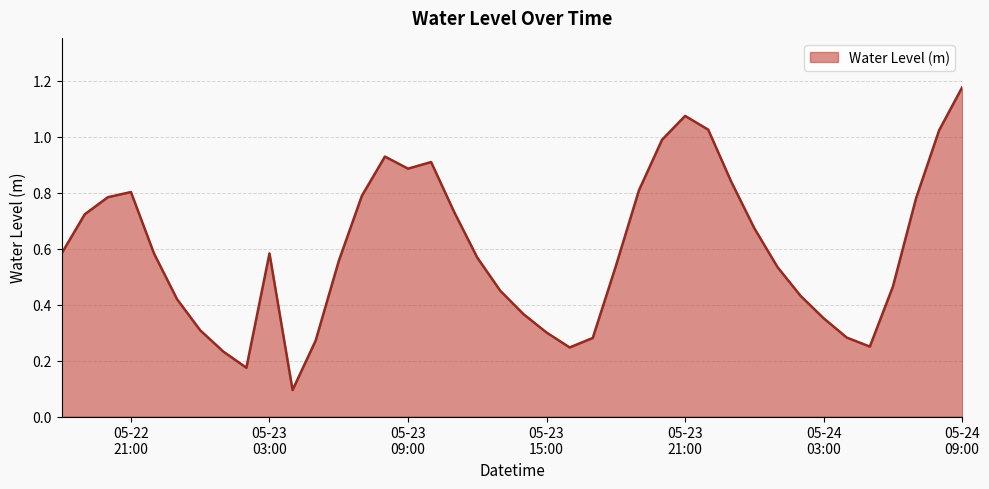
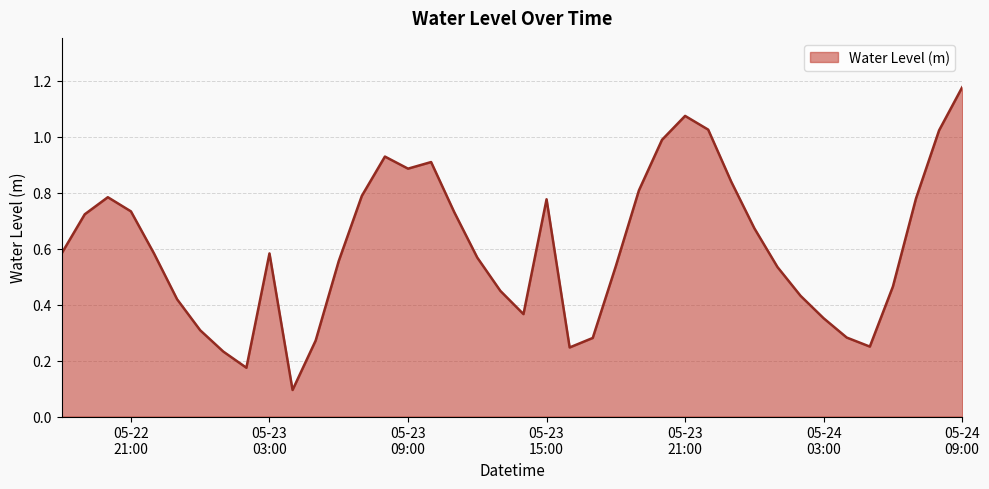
  {
-   "05-22 21:00": 0.80,
+   "05-22 21:00": 0.73,
    "05-23 03:00": 0.58,
    "05-23 09:00": 0.89,
-   "05-23 15:00": 0.30,
+   "05-23 15:00": 0.78,
    "05-23 21:00": 1.07,
    "05-24 03:00": 0.35,
    "05-24 09:00": 1.18
  }
